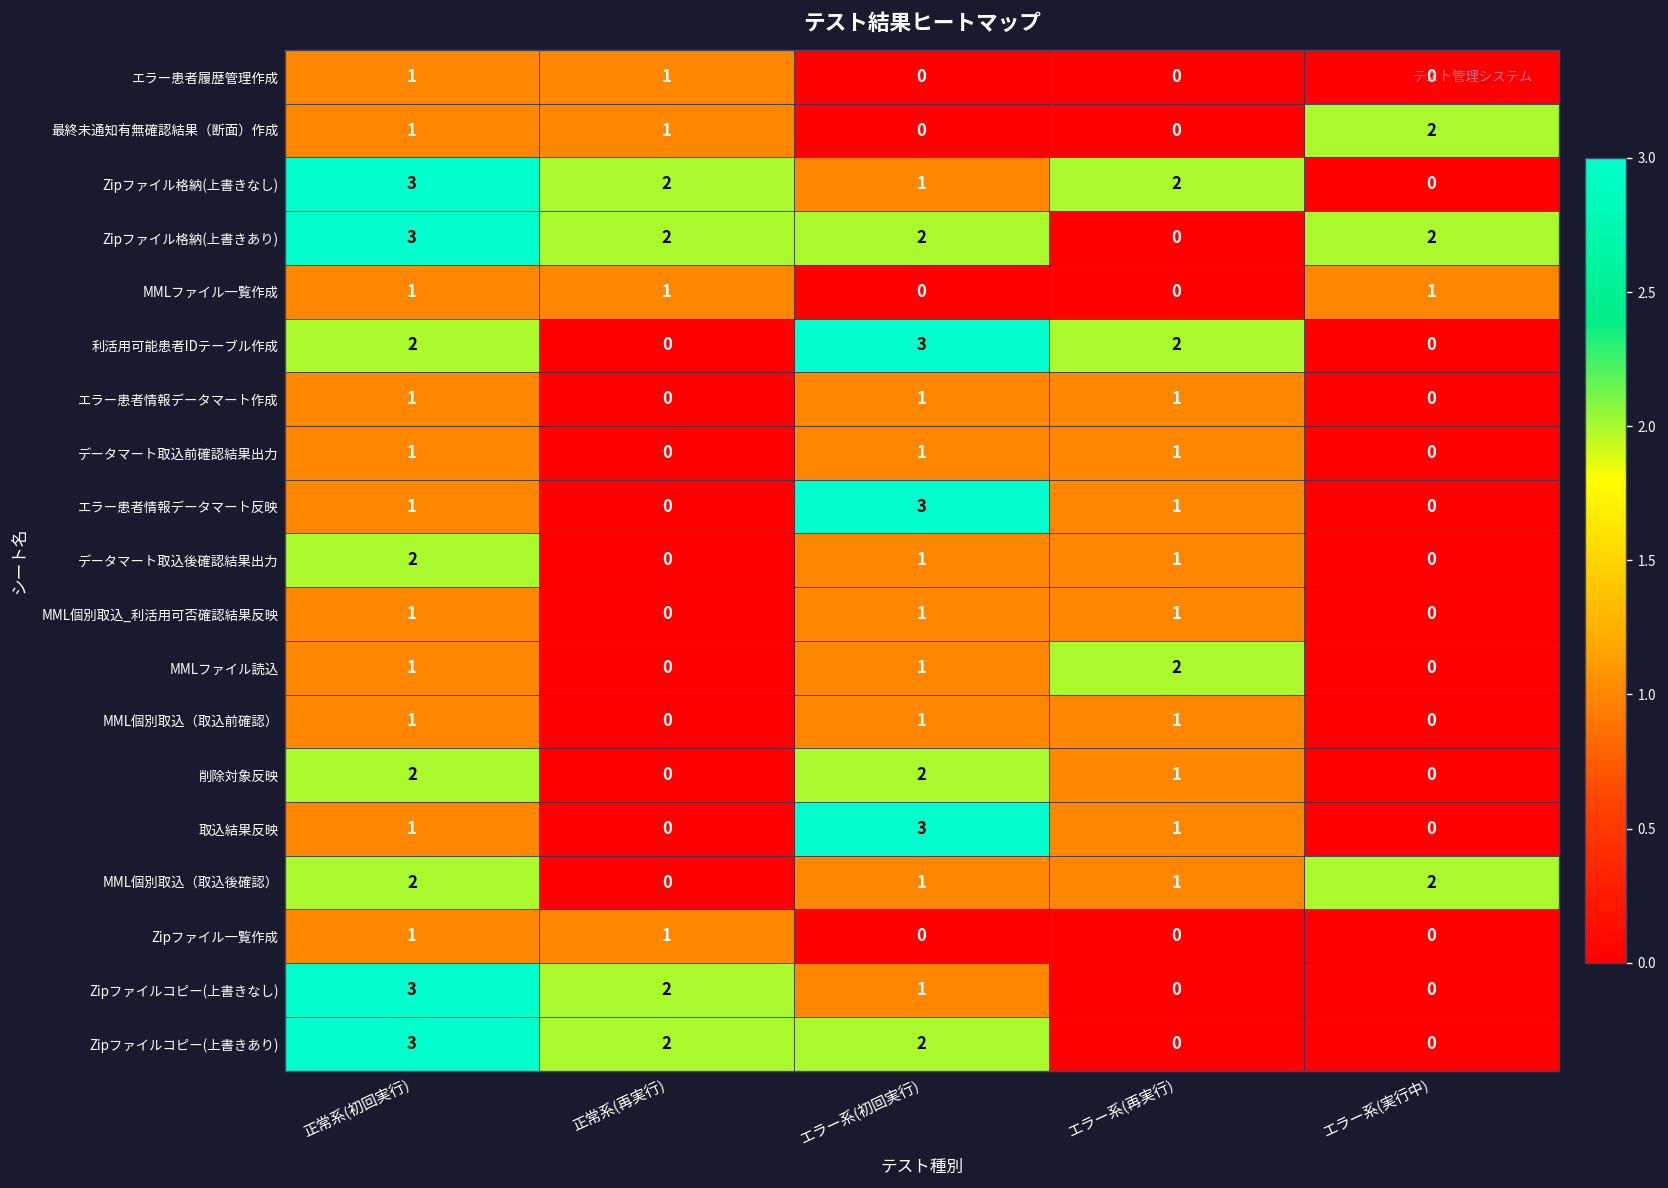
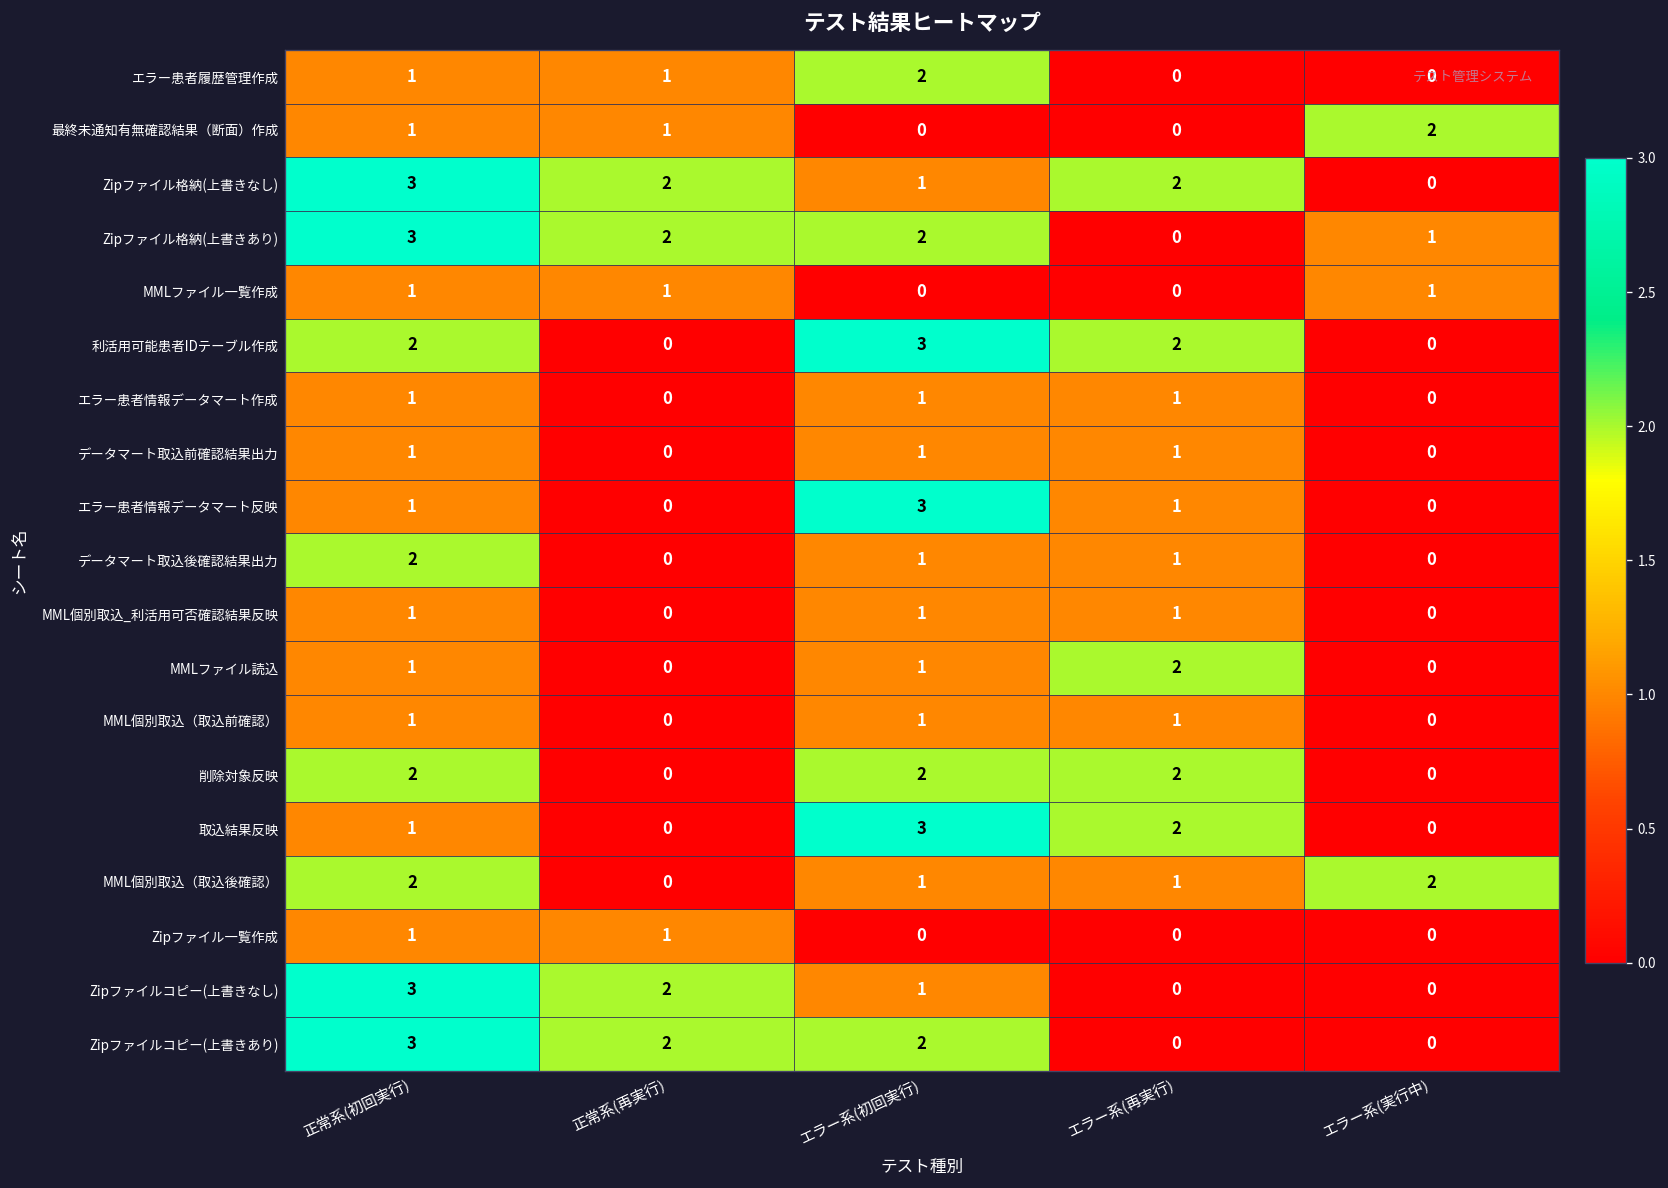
  {
    "エラー患者履歴管理作成": {
      "正常系(初回実行)": 1,
      "正常系(再実行)": 1,
-     "エラー系(初回実行)": 0,
+     "エラー系(初回実行)": 2,
      "エラー系(再実行)": 0
    },
    "最終未通知有無確認結果（断面）作成": {
      "正常系(初回実行)": 1,
      "正常系(再実行)": 1,
      "エラー系(初回実行)": 0,
      "エラー系(再実行)": 0,
      "エラー系(実行中)": 2
    },
    "Zipファイル格納(上書きなし)": {
      "正常系(初回実行)": 3,
      "正常系(再実行)": 2,
      "エラー系(初回実行)": 1,
      "エラー系(再実行)": 2,
      "エラー系(実行中)": 0
    },
    "Zipファイル格納(上書きあり)": {
      "正常系(初回実行)": 3,
      "正常系(再実行)": 2,
      "エラー系(初回実行)": 2,
      "エラー系(再実行)": 0,
-     "エラー系(実行中)": 2
+     "エラー系(実行中)": 1
    },
    "MMLファイル一覧作成": {
      "正常系(初回実行)": 1,
      "正常系(再実行)": 1,
      "エラー系(初回実行)": 0,
      "エラー系(再実行)": 0,
      "エラー系(実行中)": 1
    },
    "利活用可能患者IDテーブル作成": {
      "正常系(初回実行)": 2,
      "正常系(再実行)": 0,
      "エラー系(初回実行)": 3,
      "エラー系(再実行)": 2,
      "エラー系(実行中)": 0
    },
    "エラー患者情報データマート作成": {
      "正常系(初回実行)": 1,
      "正常系(再実行)": 0,
      "エラー系(初回実行)": 1,
      "エラー系(再実行)": 1,
      "エラー系(実行中)": 0
    },
    "データマート取込前確認結果出力": {
      "正常系(初回実行)": 1,
      "正常系(再実行)": 0,
      "エラー系(初回実行)": 1,
      "エラー系(再実行)": 1,
      "エラー系(実行中)": 0
    },
    "エラー患者情報データマート反映": {
      "正常系(初回実行)": 1,
      "正常系(再実行)": 0,
      "エラー系(初回実行)": 3,
      "エラー系(再実行)": 1,
      "エラー系(実行中)": 0
    },
    "データマート取込後確認結果出力": {
      "正常系(初回実行)": 2,
      "正常系(再実行)": 0,
      "エラー系(初回実行)": 1,
      "エラー系(再実行)": 1,
      "エラー系(実行中)": 0
    },
    "MML個別取込_利活用可否確認結果反映": {
      "正常系(初回実行)": 1,
      "正常系(再実行)": 0,
      "エラー系(初回実行)": 1,
      "エラー系(再実行)": 1,
      "エラー系(実行中)": 0
    },
    "MMLファイル読込": {
      "正常系(初回実行)": 1,
      "正常系(再実行)": 0,
      "エラー系(初回実行)": 1,
      "エラー系(再実行)": 2,
      "エラー系(実行中)": 0
    },
    "MML個別取込（取込前確認）": {
      "正常系(初回実行)": 1,
      "正常系(再実行)": 0,
      "エラー系(初回実行)": 1,
      "エラー系(再実行)": 1,
      "エラー系(実行中)": 0
    },
    "削除対象反映": {
      "正常系(初回実行)": 2,
      "正常系(再実行)": 0,
      "エラー系(初回実行)": 2,
-     "エラー系(再実行)": 1,
+     "エラー系(再実行)": 2,
      "エラー系(実行中)": 0
    },
    "取込結果反映": {
      "正常系(初回実行)": 1,
      "正常系(再実行)": 0,
      "エラー系(初回実行)": 3,
-     "エラー系(再実行)": 1,
+     "エラー系(再実行)": 2,
      "エラー系(実行中)": 0
    },
    "MML個別取込（取込後確認）": {
      "正常系(初回実行)": 2,
      "正常系(再実行)": 0,
      "エラー系(初回実行)": 1,
      "エラー系(再実行)": 1,
      "エラー系(実行中)": 2
    },
    "Zipファイル一覧作成": {
      "正常系(初回実行)": 1,
      "正常系(再実行)": 1,
      "エラー系(初回実行)": 0,
      "エラー系(再実行)": 0,
      "エラー系(実行中)": 0
    },
    "Zipファイルコピー(上書きなし)": {
      "正常系(初回実行)": 3,
      "正常系(再実行)": 2,
      "エラー系(初回実行)": 1,
      "エラー系(再実行)": 0,
      "エラー系(実行中)": 0
    },
    "Zipファイルコピー(上書きあり)": {
      "正常系(初回実行)": 3,
      "正常系(再実行)": 2,
      "エラー系(初回実行)": 2,
      "エラー系(再実行)": 0,
      "エラー系(実行中)": 0
    }
  }
